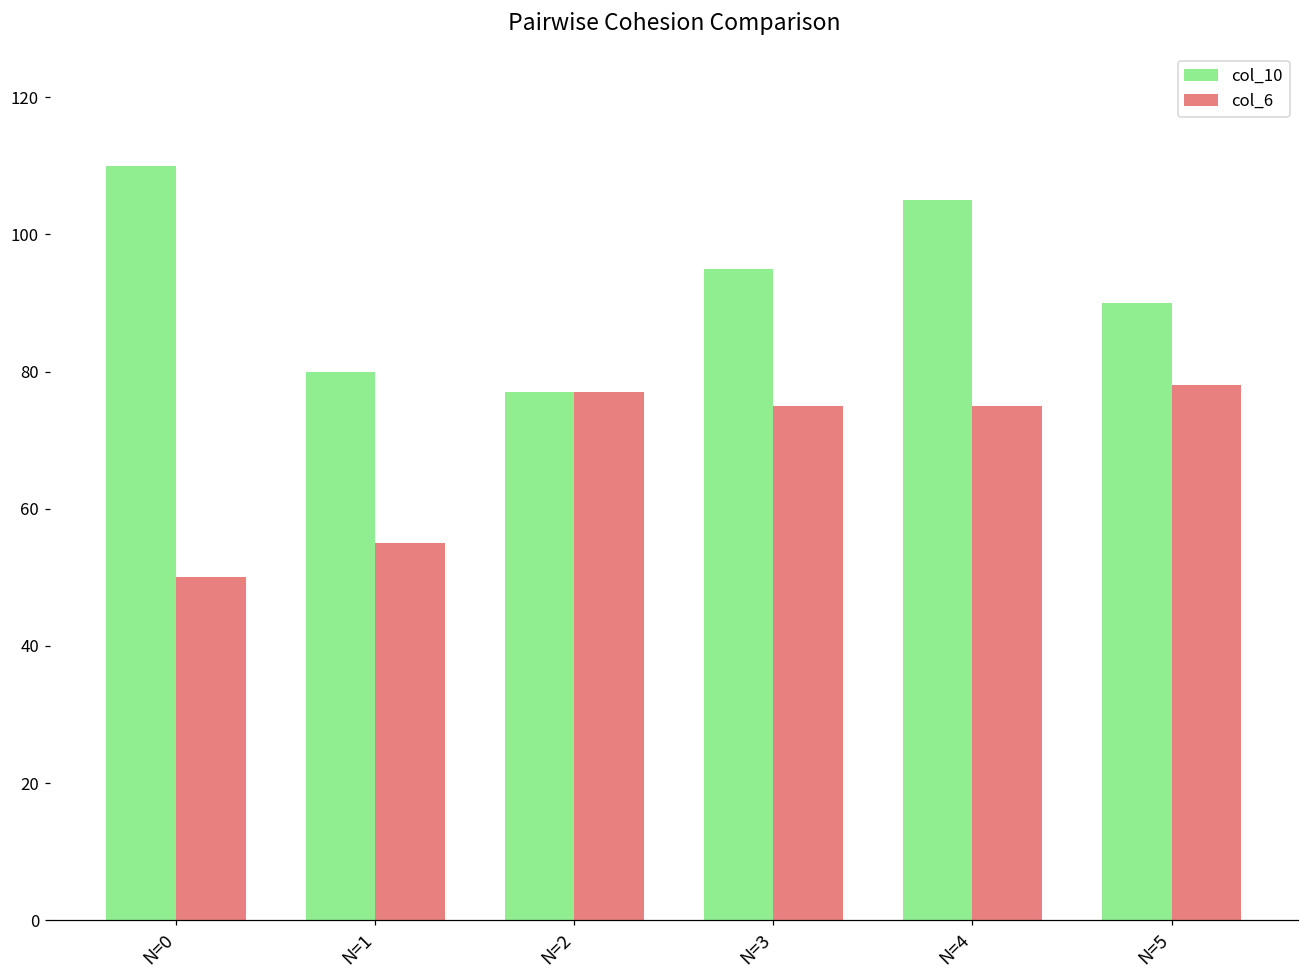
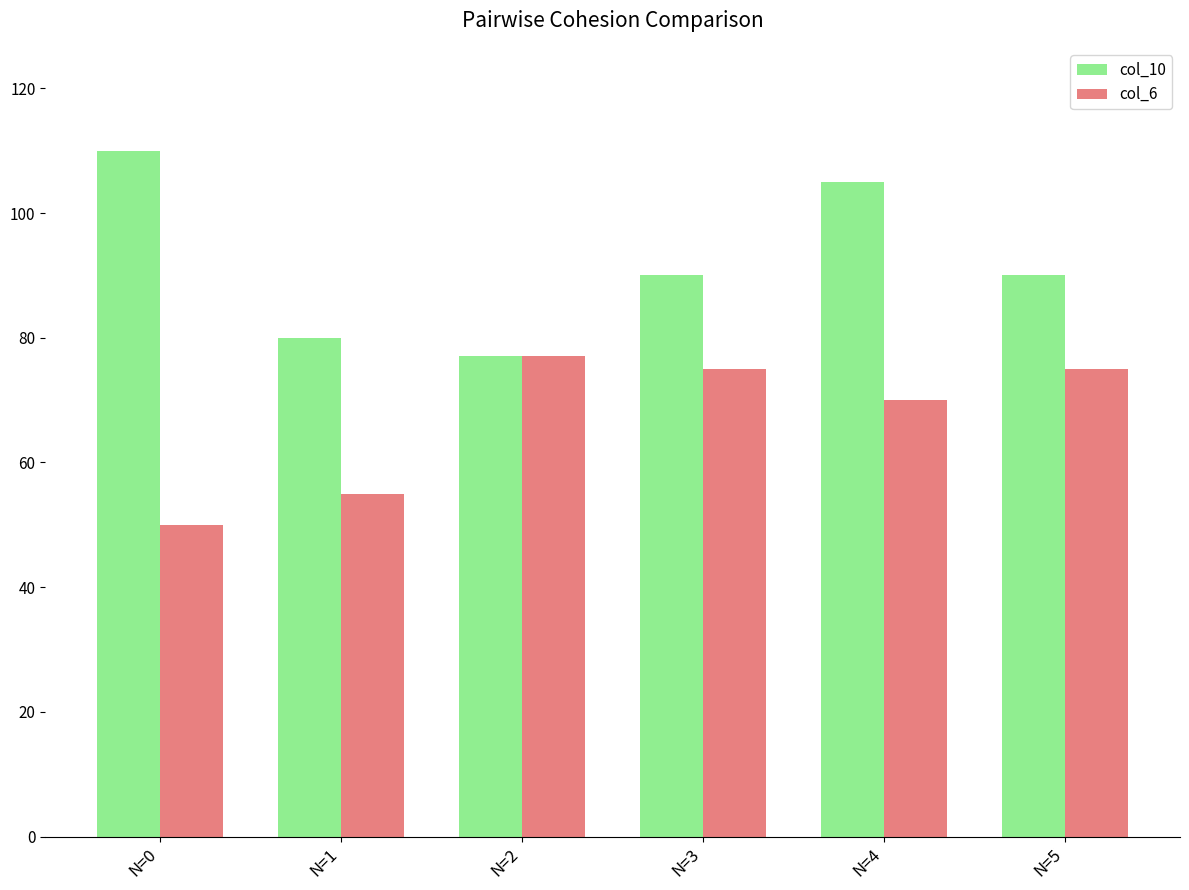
  {
    "col_10": {
      "N=0": 110,
      "N=1": 80,
      "N=2": 77,
-     "N=3": 95,
+     "N=3": 90,
      "N=4": 105,
      "N=5": 90
    },
    "col_6": {
      "N=0": 50,
      "N=1": 55,
      "N=2": 77,
      "N=3": 75,
-     "N=4": 75,
-     "N=5": 78
+     "N=4": 70,
+     "N=5": 75
    }
  }
